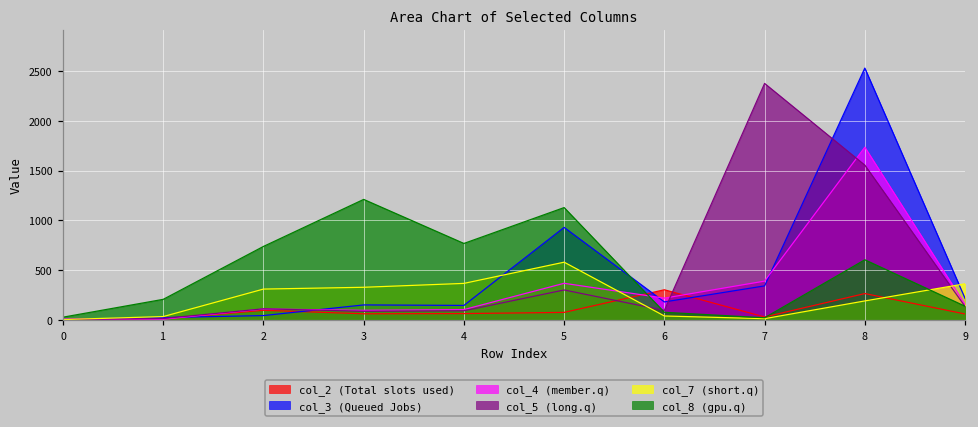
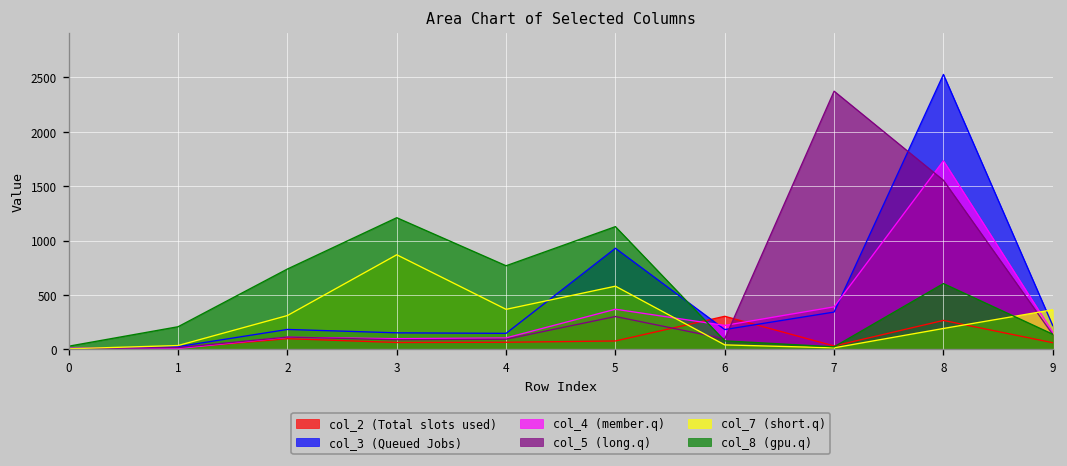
  {
    "col_2 (Total slots used)": {
      "4": 100,
      "5": 100,
      "6": 300,
      "8": 300,
      "9": 100
    },
    "col_3 (Queued Jobs)": {
-     "2": 0,
+     "2": 200,
      "3": 200,
      "4": 100,
      "5": 900,
      "6": 200,
      "7": 300,
      "8": 2500,
      "9": 200
    },
    "col_4 (member.q)": {
      "5": 400,
      "6": 200,
      "7": 400,
      "8": 1700
    },
    "col_5 (long.q)": {
      "5": 300,
      "7": 2400,
      "8": 1600
    },
    "col_7 (short.q)": {
      "2": 300,
-     "3": 300,
+     "3": 900,
      "4": 400,
      "5": 600,
      "6": 0,
      "8": 200,
      "9": 400
    },
    "col_8 (gpu.q)": {
      "1": 200,
      "2": 700,
      "3": 1200,
      "4": 800,
      "5": 1100,
      "8": 600
    }
  }
